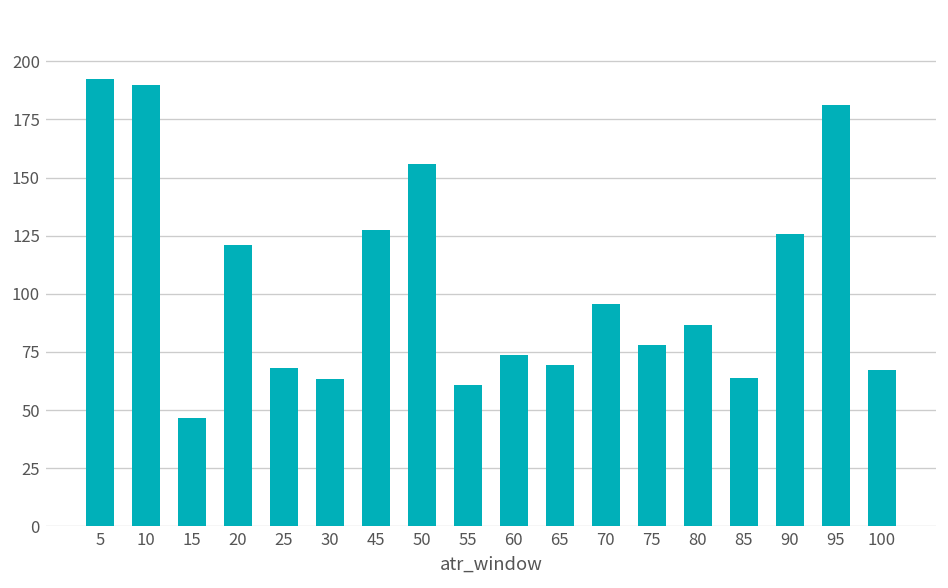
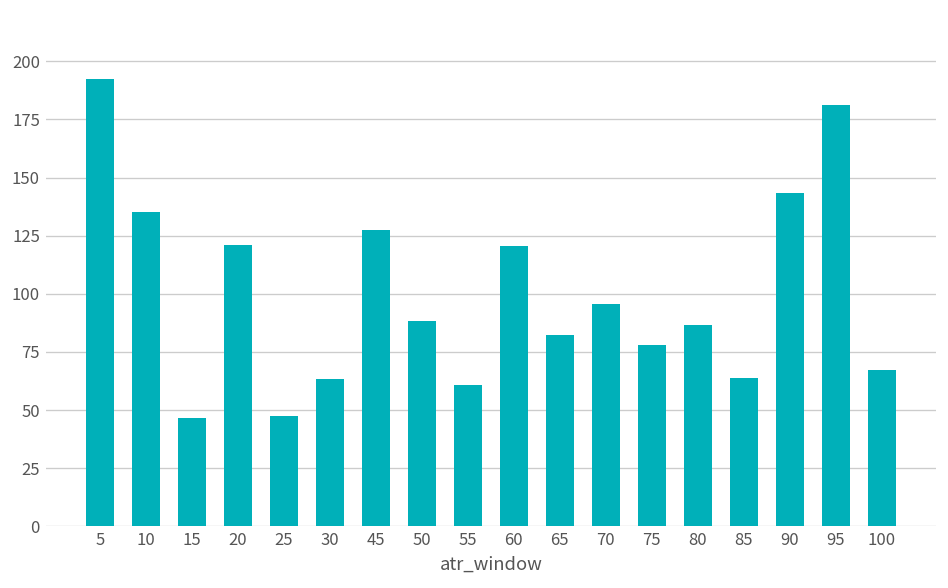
  {
    "5": 192,
-   "10": 190,
+   "10": 135,
    "15": 46,
    "20": 121,
-   "25": 68,
+   "25": 47,
    "30": 64,
    "45": 127,
-   "50": 156,
+   "50": 88,
    "55": 61,
-   "60": 74,
-   "65": 69,
+   "60": 121,
+   "65": 82,
    "70": 96,
    "75": 78,
    "80": 87,
    "85": 64,
-   "90": 126,
+   "90": 143,
    "95": 181,
    "100": 67
  }
